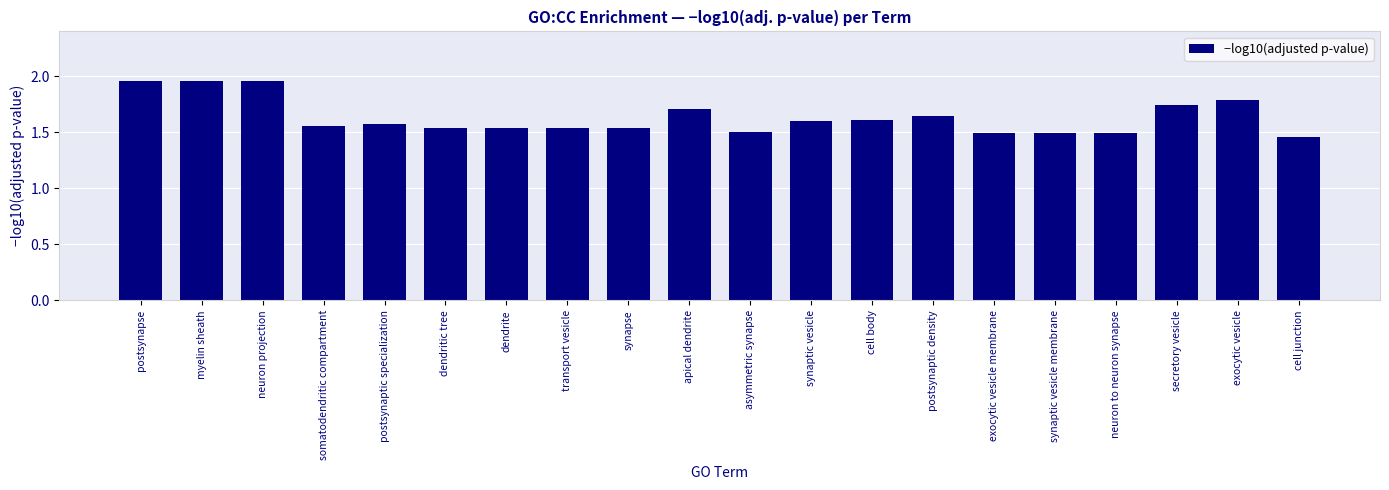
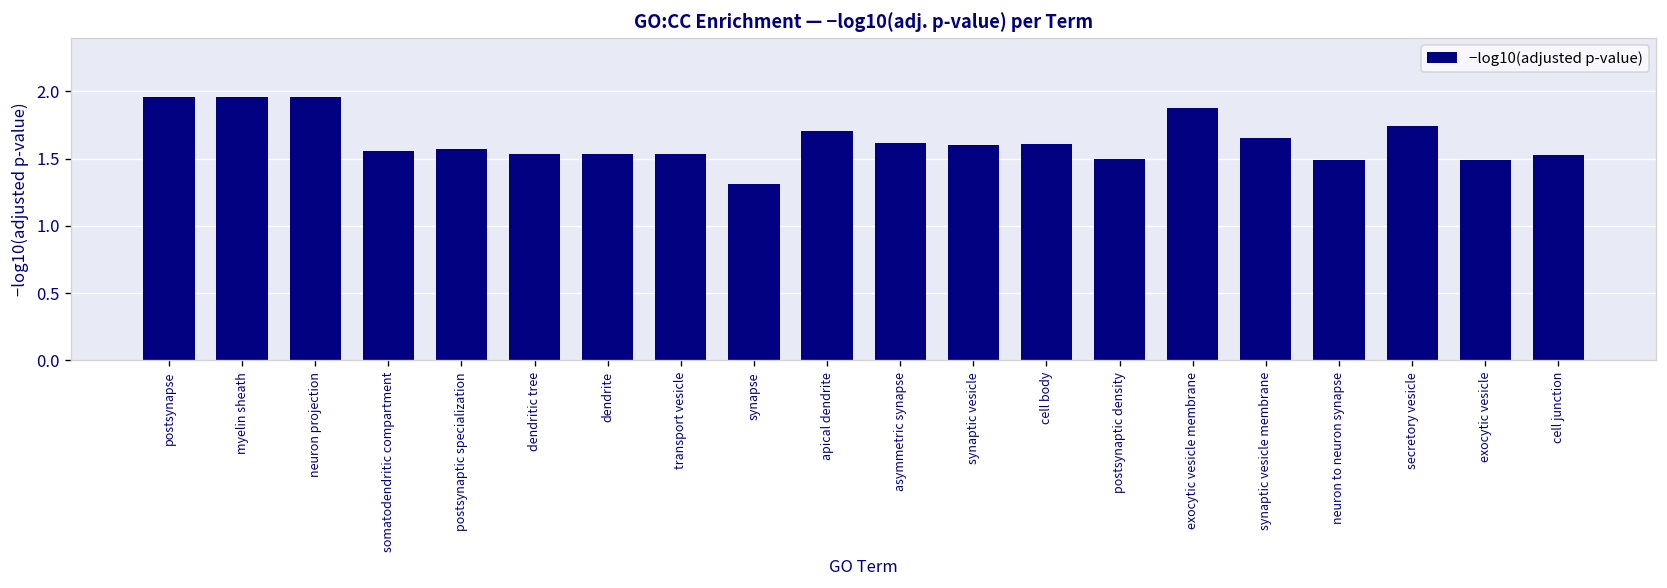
  {
    "postsynapse": 1.96,
    "myelin sheath": 1.96,
    "neuron projection": 1.96,
    "somatodendritic compartment": 1.56,
    "postsynaptic specialization": 1.57,
    "dendritic tree": 1.54,
    "dendrite": 1.54,
    "transport vesicle": 1.54,
-   "synapse": 1.54,
+   "synapse": 1.32,
    "apical dendrite": 1.71,
-   "asymmetric synapse": 1.50,
+   "asymmetric synapse": 1.62,
    "synaptic vesicle": 1.60,
    "cell body": 1.61,
-   "postsynaptic density": 1.65,
-   "exocytic vesicle membrane": 1.49,
-   "synaptic vesicle membrane": 1.49,
+   "postsynaptic density": 1.50,
+   "exocytic vesicle membrane": 1.87,
+   "synaptic vesicle membrane": 1.66,
    "neuron to neuron synapse": 1.49,
    "secretory vesicle": 1.74,
-   "exocytic vesicle": 1.79,
-   "cell junction": 1.46
+   "exocytic vesicle": 1.49,
+   "cell junction": 1.53
  }
